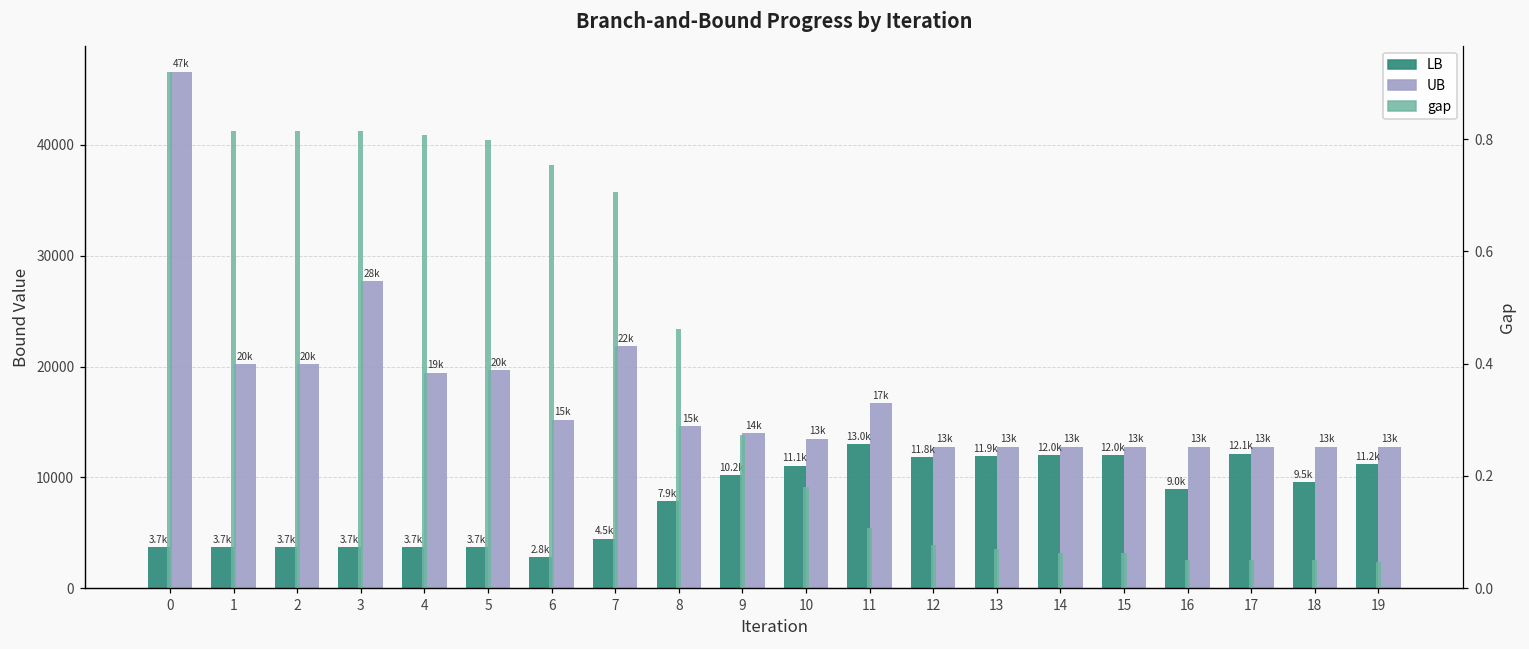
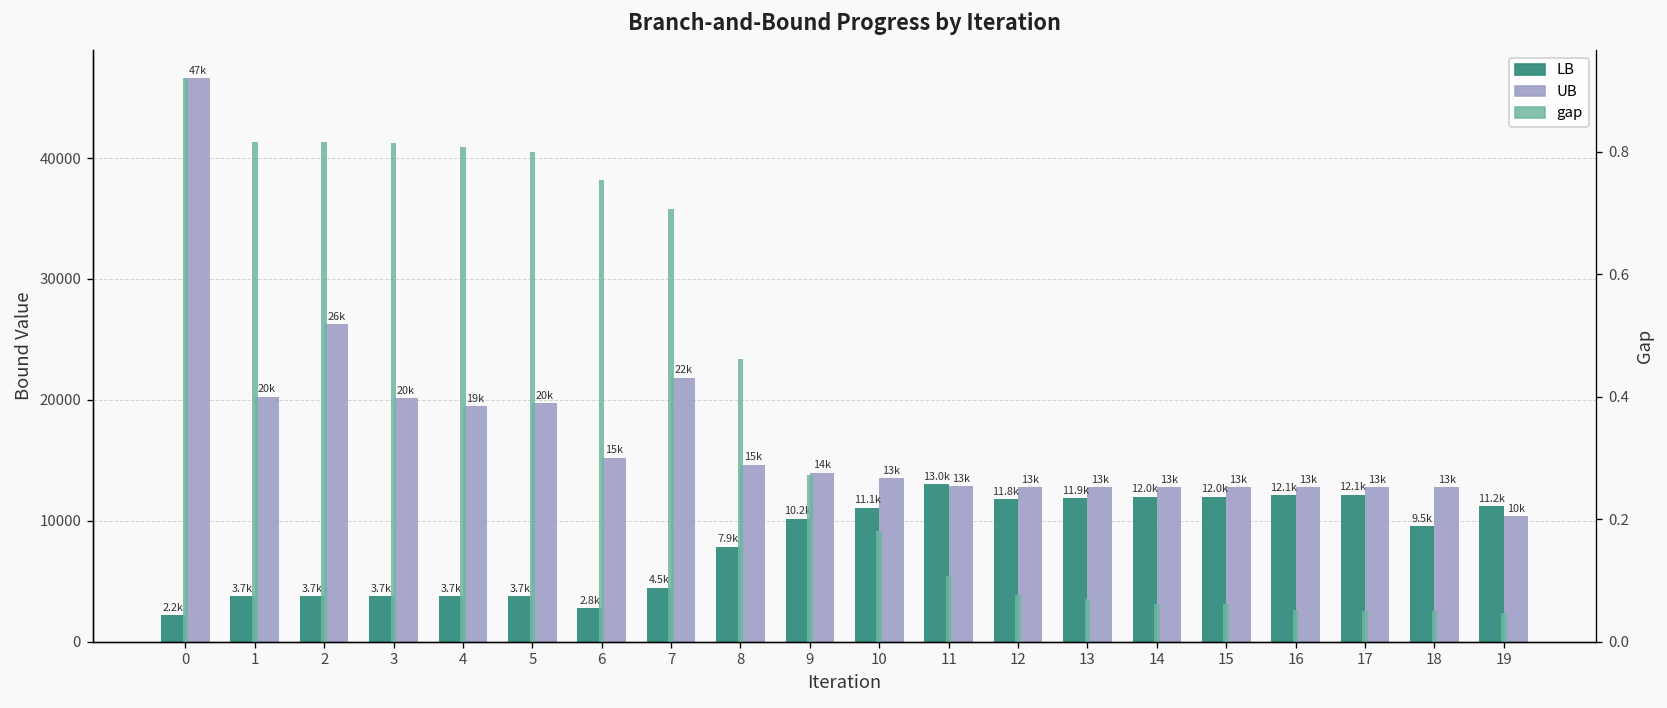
  {
    "LB": {
-     "0": "3.7k",
+     "0": "2.2k",
      "1": "3.7k",
      "2": "3.7k",
      "3": "3.7k",
      "4": "3.7k",
      "5": "3.7k",
      "6": "2.8k",
      "7": "4.5k",
      "8": "7.9k",
      "9": "10.2k",
      "10": "11.1k",
      "11": "13.0k",
      "12": "11.8k",
      "13": "11.9k",
      "14": "12.0k",
      "15": "12.0k",
-     "16": "9.0k",
+     "16": "12.1k",
      "17": "12.1k",
      "18": "9.5k",
      "19": "11.2k"
    },
    "UB": {
      "0": "47k",
      "1": "20k",
-     "2": "20k",
-     "3": "28k",
+     "2": "26k",
+     "3": "20k",
      "4": "19k",
      "5": "20k",
      "6": "15k",
      "7": "22k",
      "8": "15k",
      "9": "14k",
      "10": "13k",
-     "11": "17k",
+     "11": "13k",
      "12": "13k",
      "13": "13k",
      "14": "13k",
      "15": "13k",
      "16": "13k",
      "17": "13k",
      "18": "13k",
-     "19": "13k"
+     "19": "10k"
    }
  }
